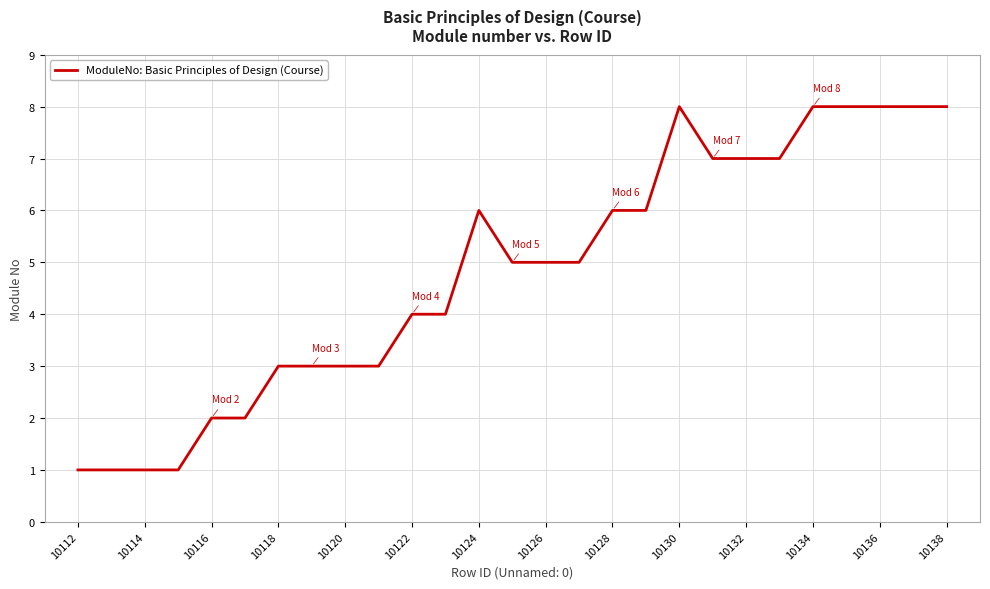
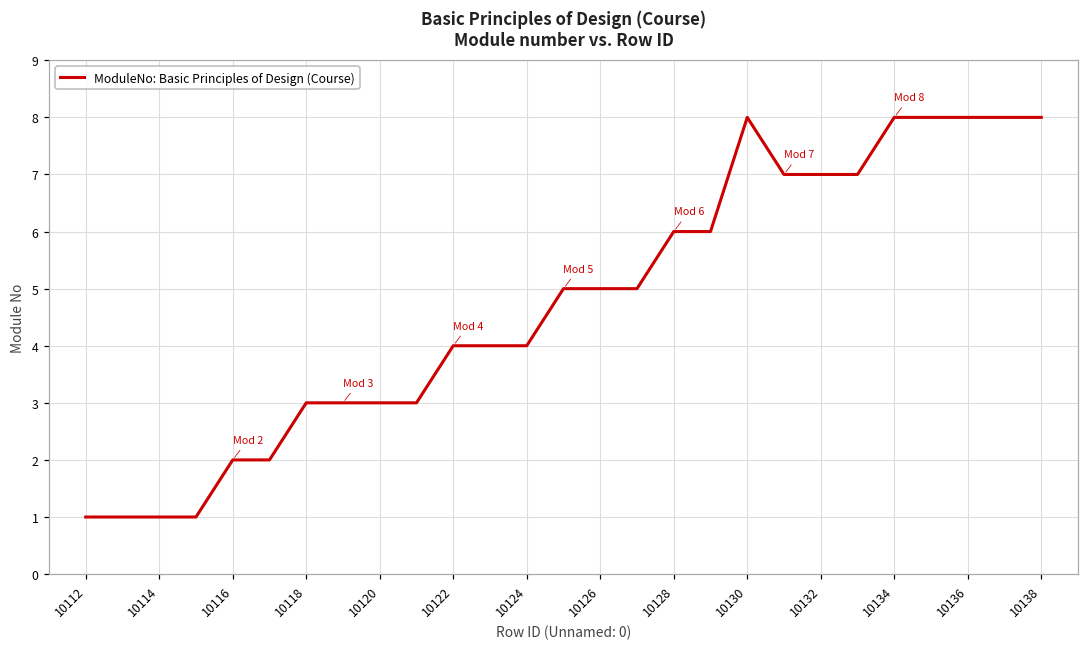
  {
    "10112": 1,
    "10114": 1,
    "10118": 3,
-   "10124": 6,
+   "10124": 4,
    "10130": 8,
    "10136": 8,
    "10138": 8
  }
